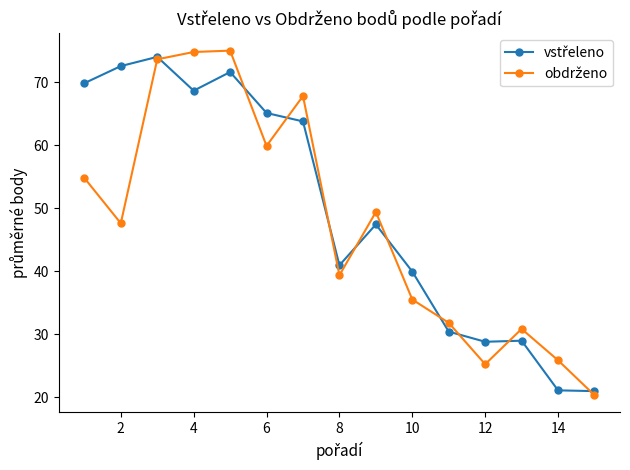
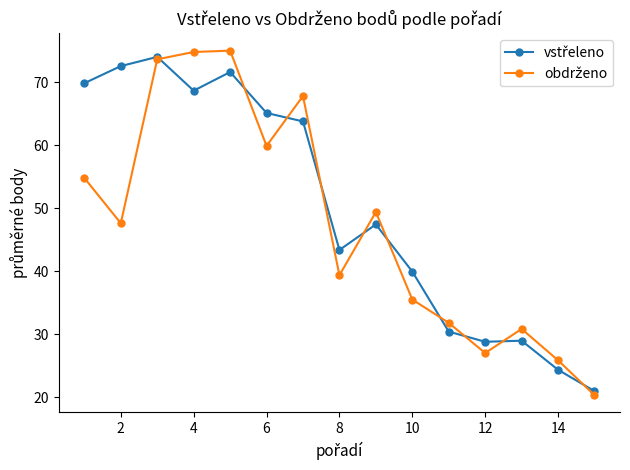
  {
    "vstřeleno": {
      "2": 73,
      "4": 69,
      "6": 65,
-     "8": 41,
+     "8": 43,
      "10": 40,
      "12": 29,
-     "14": 21
+     "14": 24
    },
    "obdrženo": {
      "2": 48,
      "4": 75,
      "6": 60,
      "8": 39,
      "10": 35,
-     "12": 25,
+     "12": 27,
      "14": 26
    }
  }
